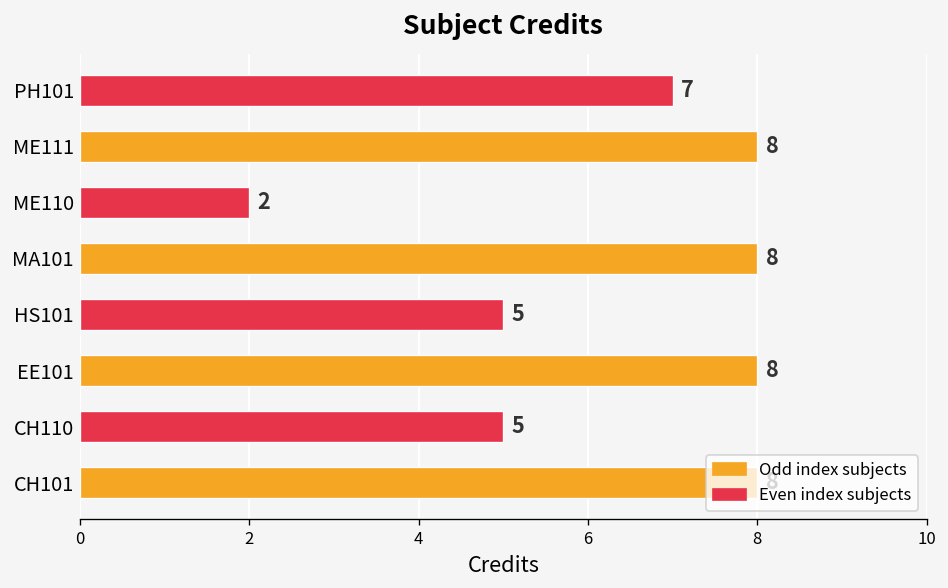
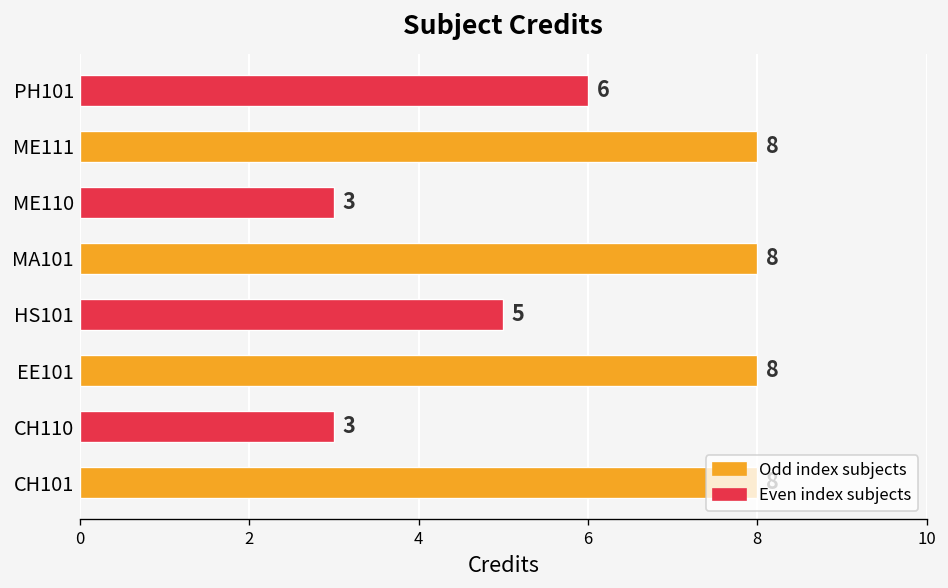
  {
-   "PH101": 7,
+   "PH101": 6,
    "ME111": 8,
-   "ME110": 2,
+   "ME110": 3,
    "MA101": 8,
    "HS101": 5,
    "EE101": 8,
-   "CH110": 5
+   "CH110": 3
  }
